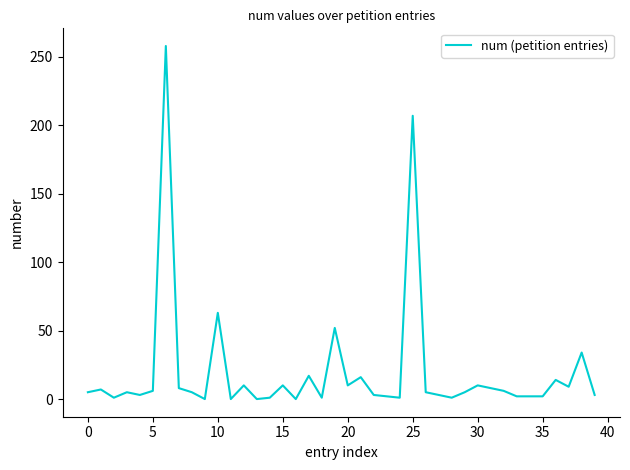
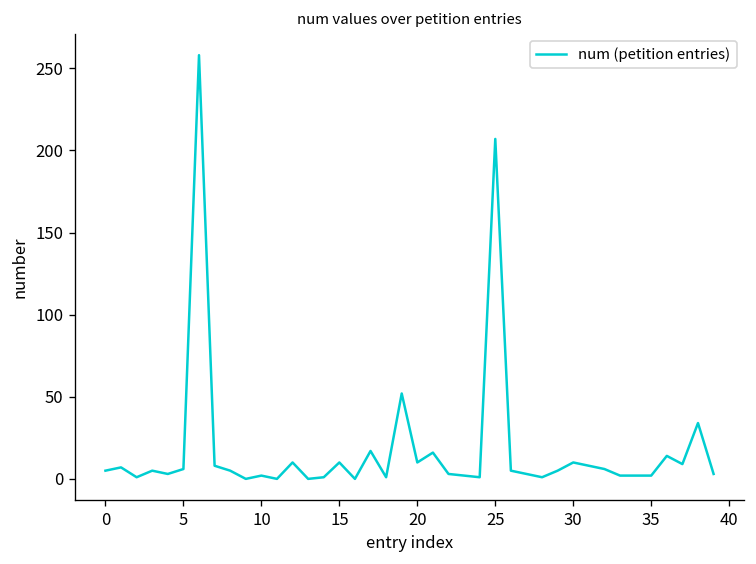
  {
    "0": 5,
    "5": 6,
-   "10": 63,
+   "10": 2,
    "15": 10,
    "20": 10,
    "25": 207,
    "30": 10,
    "35": 2
  }
